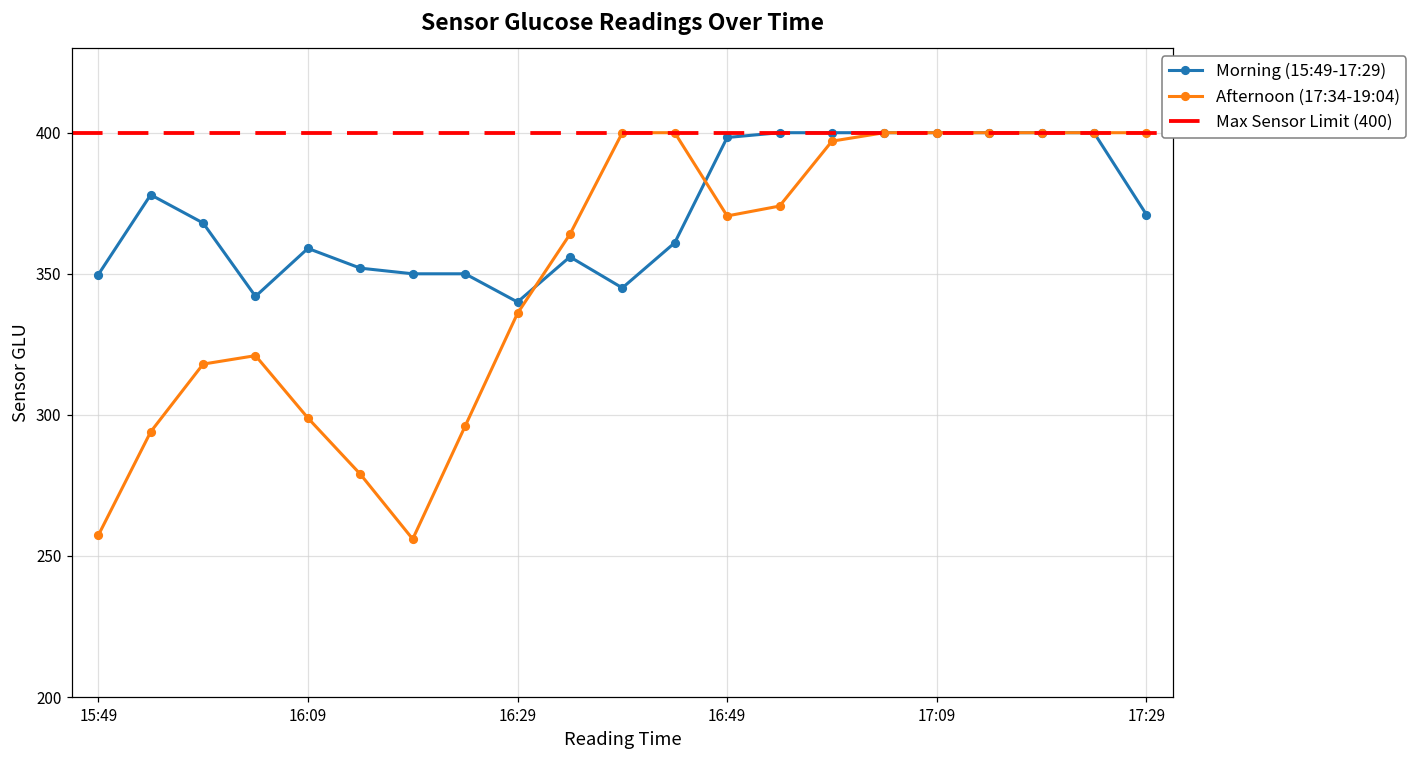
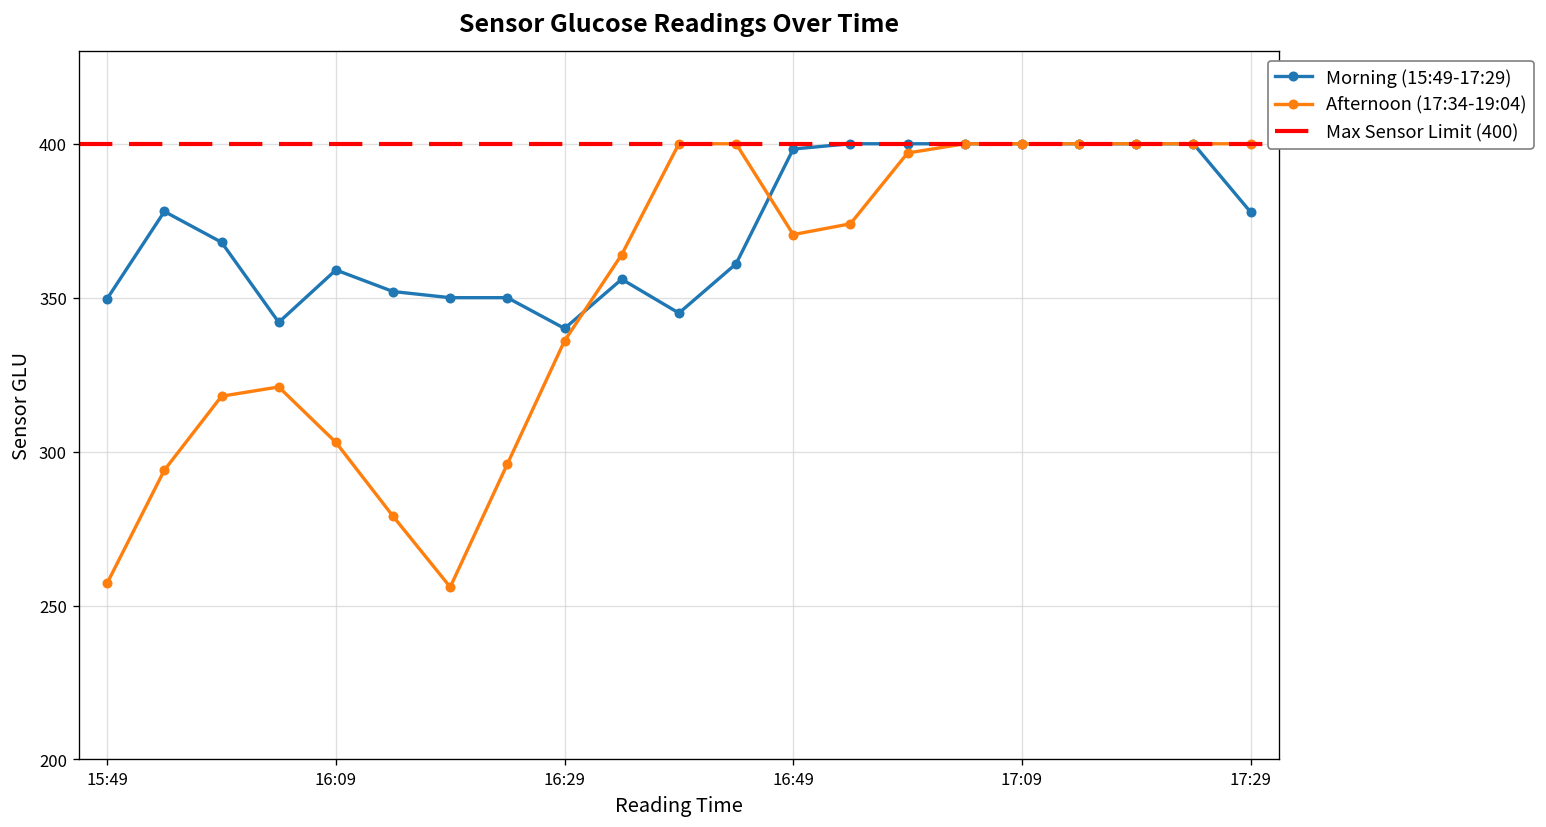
  {
    "Morning (15:49-17:29)": {
      "15:49": 350,
      "16:09": 359,
      "16:29": 340,
      "16:49": 398,
-     "17:29": 371
+     "17:29": 378
    },
    "Afternoon (17:34-19:04)": {
      "15:49": 257,
-     "16:09": 299,
+     "16:09": 303,
      "16:29": 336,
      "16:49": 371,
      "17:29": 400
    }
  }
